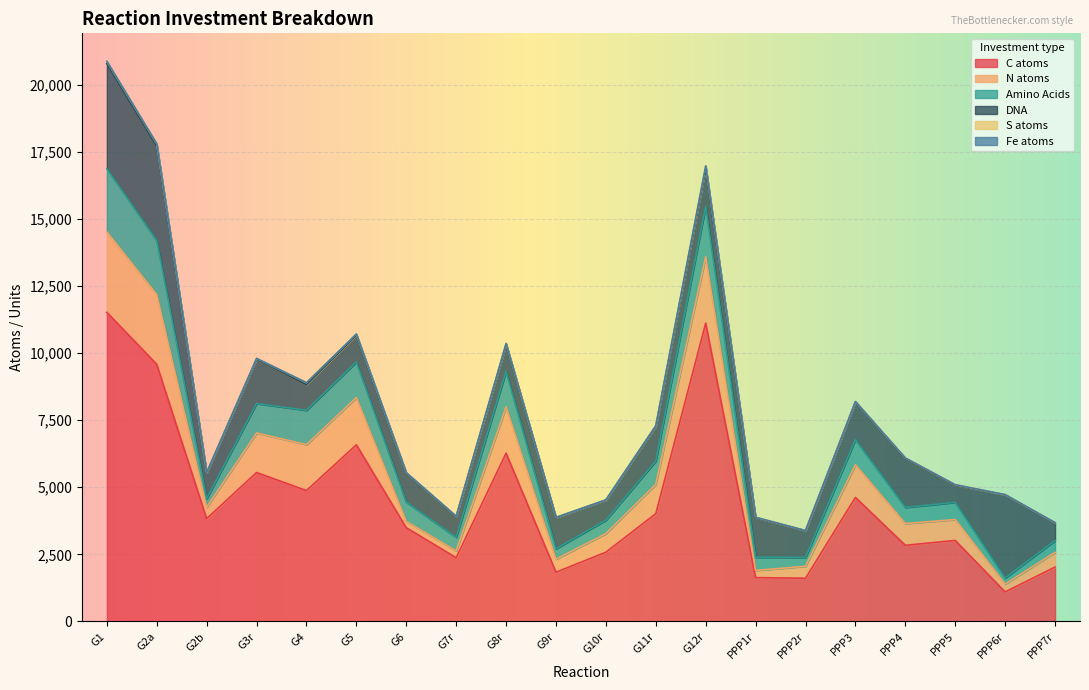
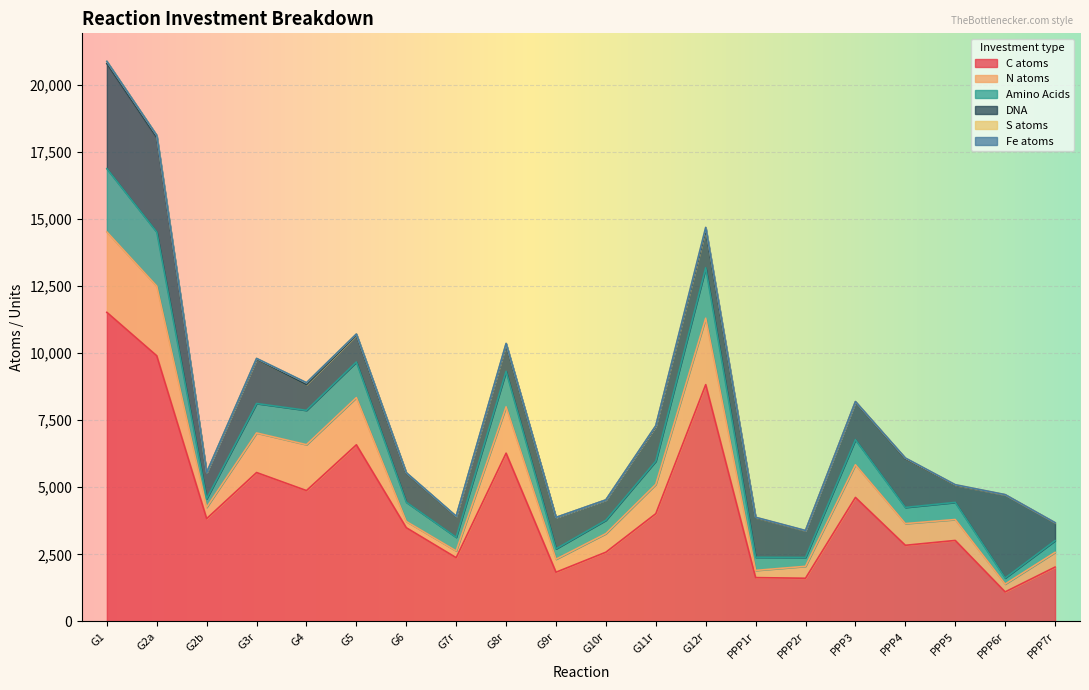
  {
    "C atoms": {
      "G1": "11,500",
-     "G2a": "9,600",
+     "G2a": "9,900",
      "G2b": "3,800",
      "G3r": "5,600",
      "G4": "4,900",
      "G5": "6,600",
      "G6": "3,500",
      "G7r": "2,400",
      "G8r": "6,300",
      "G9r": "1,800",
      "G10r": "2,600",
      "G11r": "4,000",
-     "G12r": "11,100",
+     "G12r": "8,800",
      "PPP1r": "1,600",
      "PPP2r": "1,600",
      "PPP3": "4,600",
      "PPP4": "2,800",
      "PPP5": "3,000",
      "PPP6r": "1,100",
      "PPP7r": "2,000"
    },
    "N atoms": {
      "G1": "3,000",
      "G2a": "2,600",
      "G2b": "400",
      "G3r": "1,500",
      "G4": "1,700",
      "G5": "1,800",
      "G6": "200",
      "G7r": "300",
      "G8r": "1,700",
      "G9r": "500",
      "G10r": "700",
      "G11r": "1,100",
      "G12r": "2,500",
      "PPP1r": "300",
      "PPP2r": "400",
      "PPP3": "1,200",
      "PPP4": "800",
      "PPP5": "800",
      "PPP6r": "300",
      "PPP7r": "500"
    },
    "DNA": {
      "G12r": "1,400"
    }
  }
